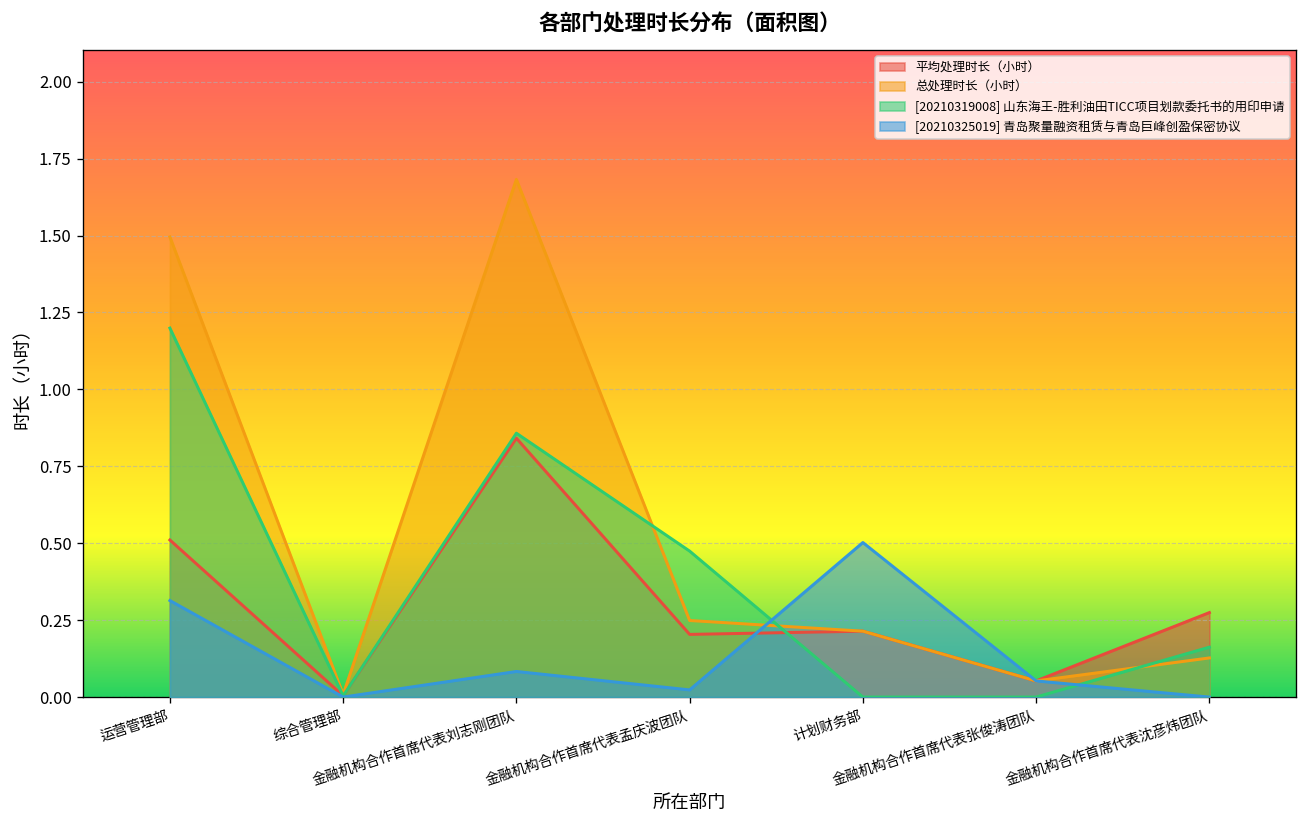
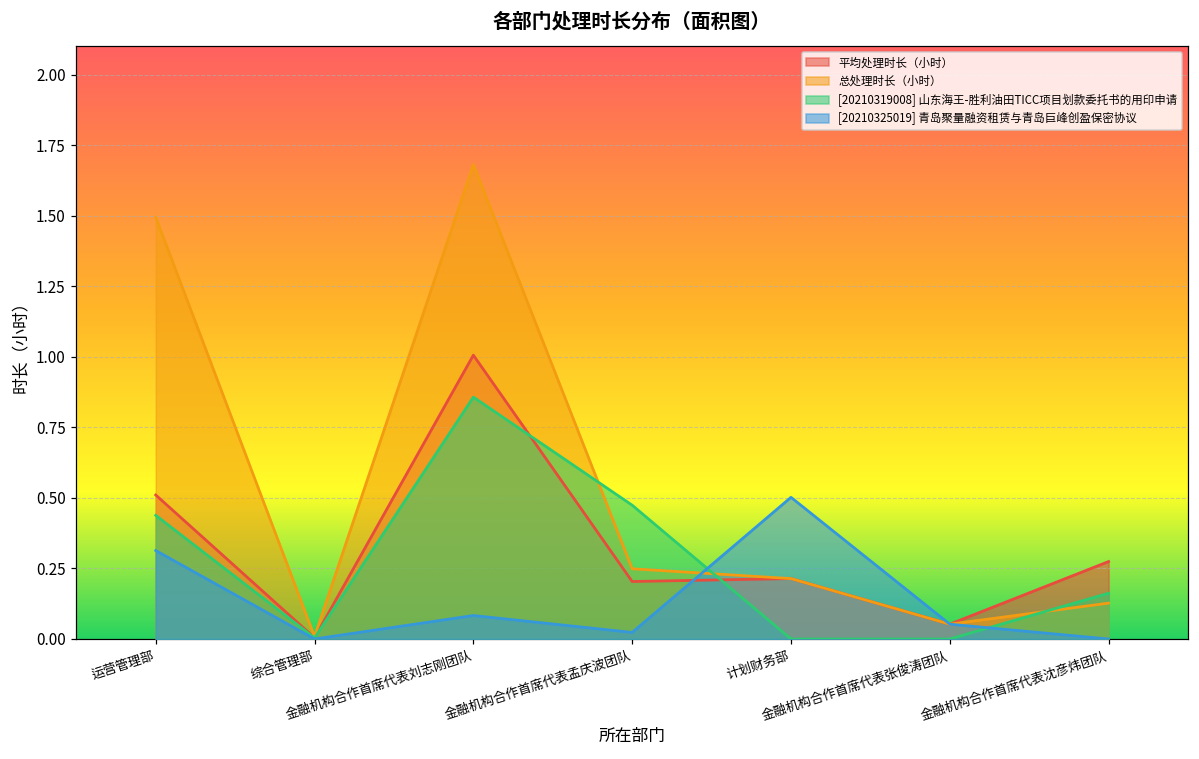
  {
    "平均处理时长（小时）": {
      "运营管理部": 0.51,
-     "金融机构合作首席代表刘志刚团队": 0.84,
+     "金融机构合作首席代表刘志刚团队": 1.01,
      "金融机构合作首席代表孟庆波团队": 0.20,
      "金融机构合作首席代表沈彦炜团队": 0.27
    },
    "总处理时长（小时）": {
      "运营管理部": 1.50,
      "金融机构合作首席代表刘志刚团队": 1.68,
      "金融机构合作首席代表孟庆波团队": 0.25,
      "金融机构合作首席代表沈彦炜团队": 0.13
    },
    "[20210319008] 山东海王-胜利油田TICC项目划款委托书的用印申请": {
-     "运营管理部": 1.20,
+     "运营管理部": 0.44,
      "金融机构合作首席代表刘志刚团队": 0.86,
      "金融机构合作首席代表孟庆波团队": 0.47,
      "计划财务部": 0.00,
      "金融机构合作首席代表张俊涛团队": 0.00,
      "金融机构合作首席代表沈彦炜团队": 0.16
    },
    "[20210325019] 青岛聚量融资租赁与青岛巨峰创盈保密协议": {
      "运营管理部": 0.31,
      "金融机构合作首席代表刘志刚团队": 0.08,
      "金融机构合作首席代表孟庆波团队": 0.02,
      "计划财务部": 0.50,
      "金融机构合作首席代表沈彦炜团队": 0.00
    }
  }
